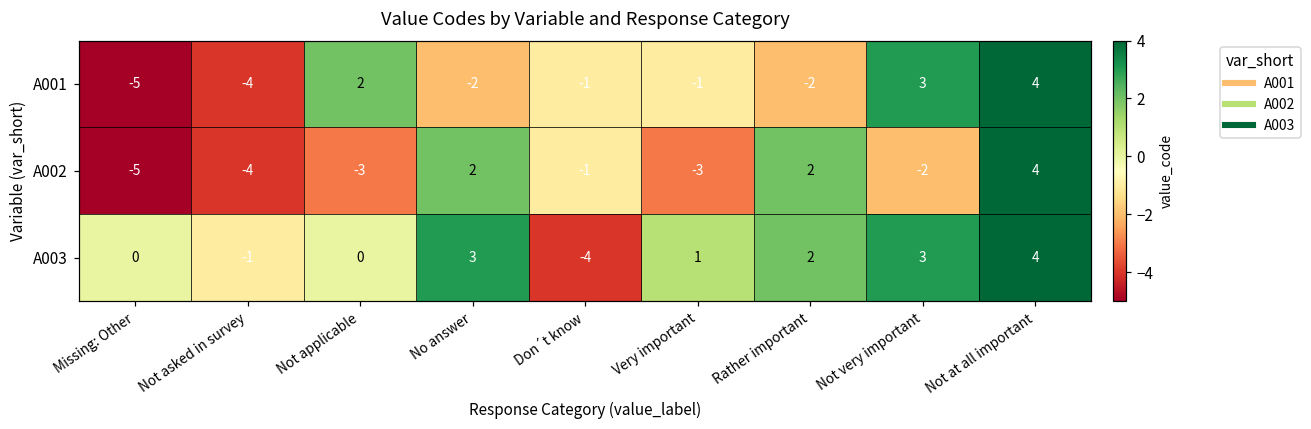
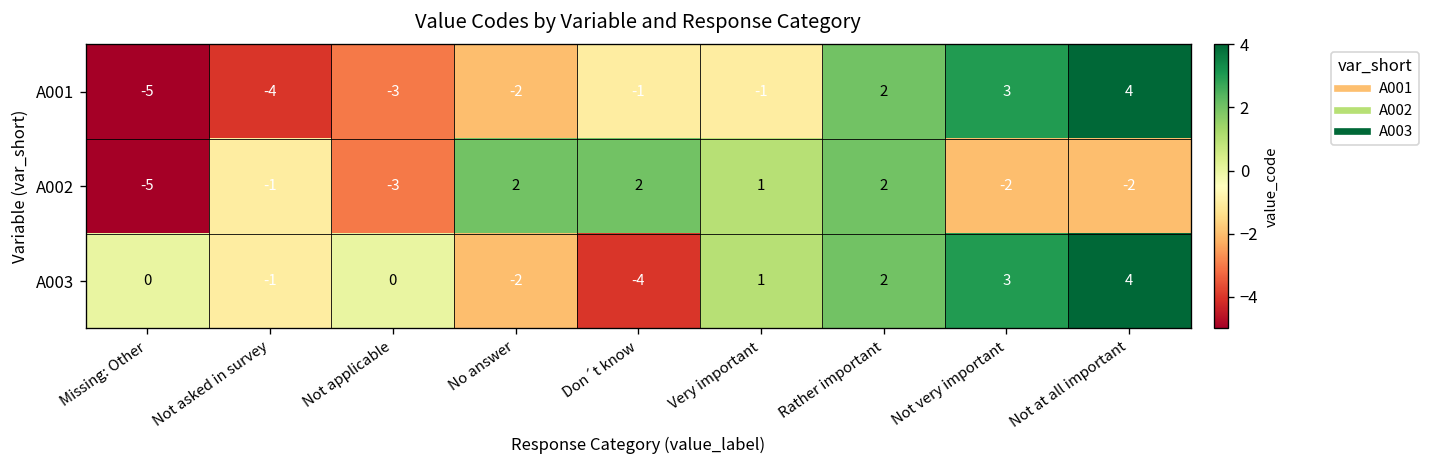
  {
    "A001": {
      "Missing: Other": -5,
      "Not asked in survey": -4,
-     "Not applicable": 2,
+     "Not applicable": -3,
      "No answer": -2,
      "Don´t know": -1,
      "Very important": -1,
-     "Rather important": -2,
+     "Rather important": 2,
      "Not very important": 3,
      "Not at all important": 4
    },
    "A002": {
      "Missing: Other": -5,
-     "Not asked in survey": -4,
+     "Not asked in survey": -1,
      "Not applicable": -3,
      "No answer": 2,
-     "Don´t know": -1,
-     "Very important": -3,
+     "Don´t know": 2,
+     "Very important": 1,
      "Rather important": 2,
      "Not very important": -2,
-     "Not at all important": 4
+     "Not at all important": -2
    },
    "A003": {
      "Missing: Other": 0,
      "Not asked in survey": -1,
      "Not applicable": 0,
-     "No answer": 3,
+     "No answer": -2,
      "Don´t know": -4,
      "Very important": 1,
      "Rather important": 2,
      "Not very important": 3,
      "Not at all important": 4
    }
  }
